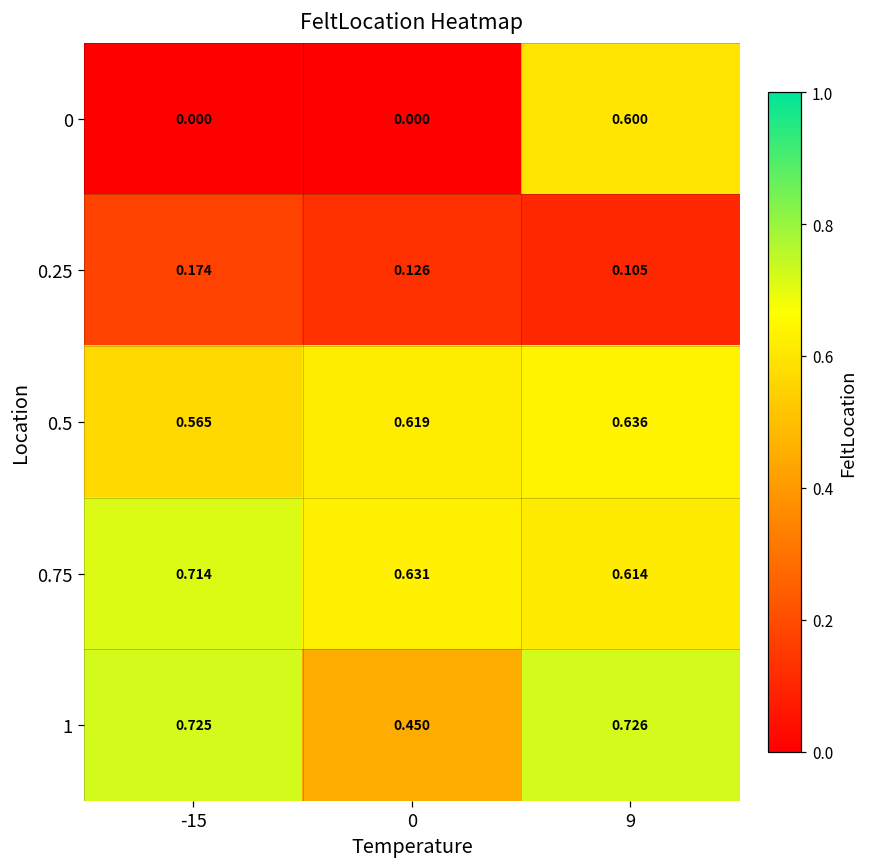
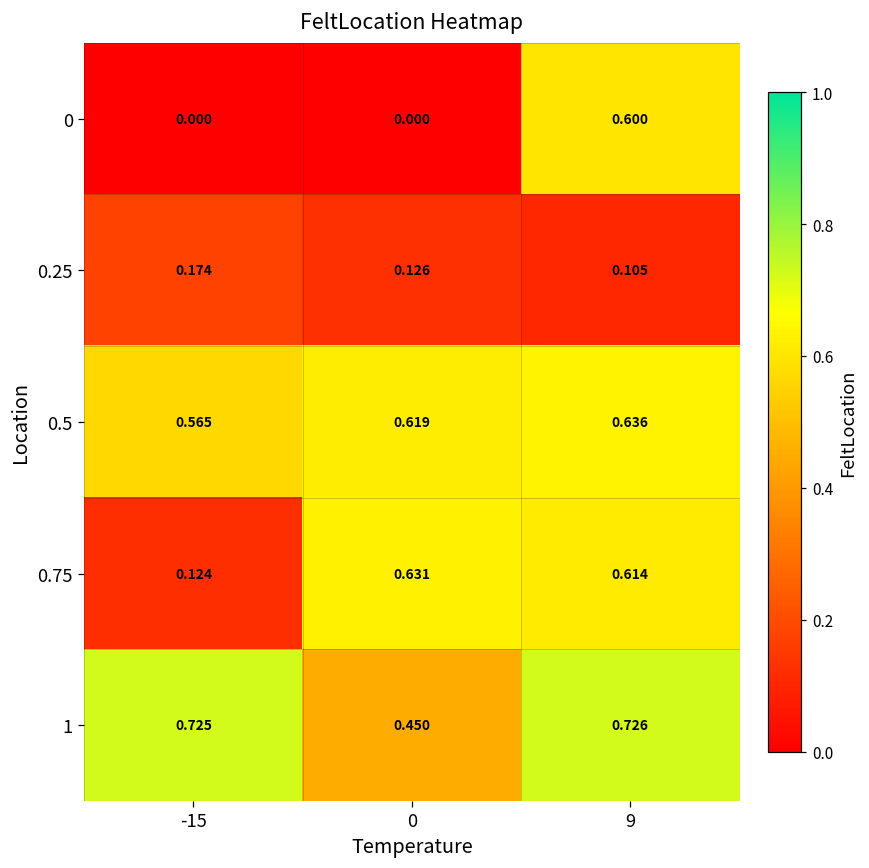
  {
    "0": {
      "-15": 0.000,
      "0": 0.000,
      "9": 0.600
    },
    "0.25": {
      "-15": 0.174,
      "0": 0.126,
      "9": 0.105
    },
    "0.5": {
      "-15": 0.565,
      "0": 0.619,
      "9": 0.636
    },
    "0.75": {
-     "-15": 0.714,
+     "-15": 0.124,
      "0": 0.631,
      "9": 0.614
    },
    "1": {
      "-15": 0.725,
      "0": 0.450,
      "9": 0.726
    }
  }
